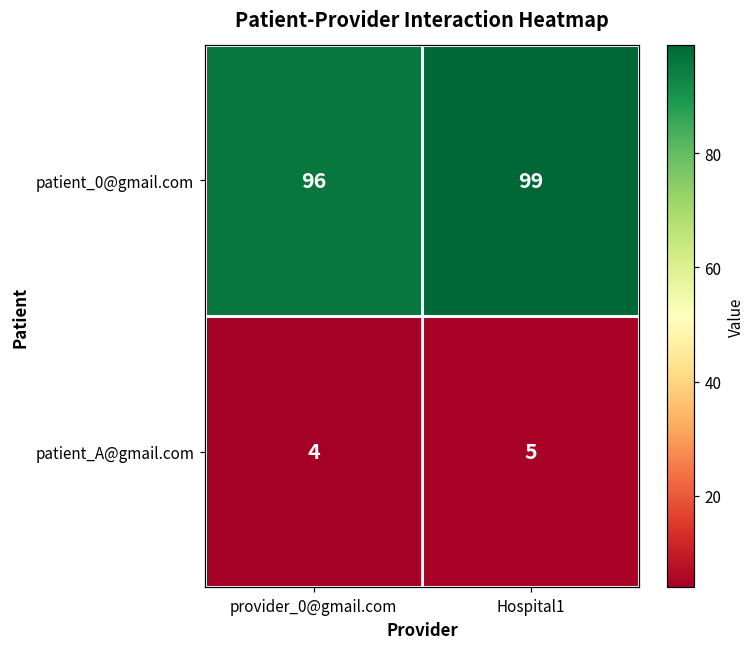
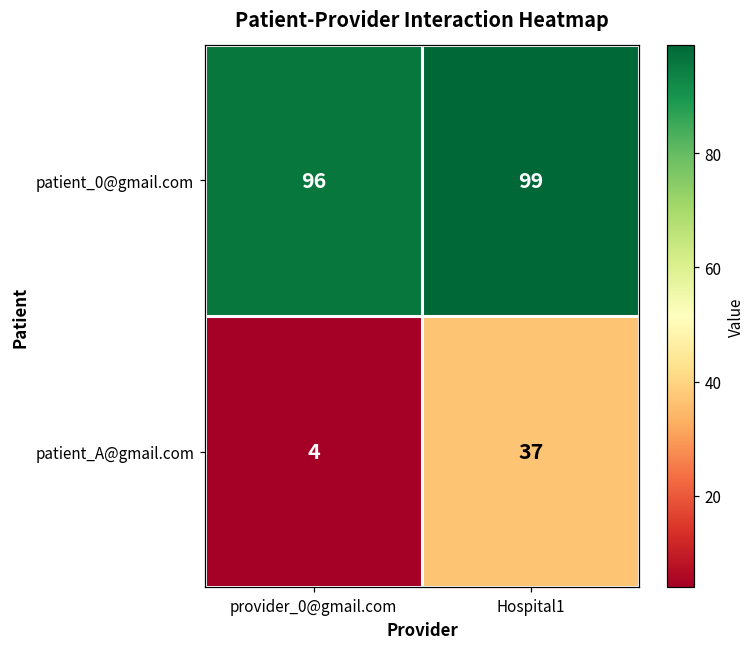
  {
    "patient_0@gmail.com": {
      "provider_0@gmail.com": 96,
      "Hospital1": 99
    },
    "patient_A@gmail.com": {
      "provider_0@gmail.com": 4,
-     "Hospital1": 5
+     "Hospital1": 37
    }
  }
